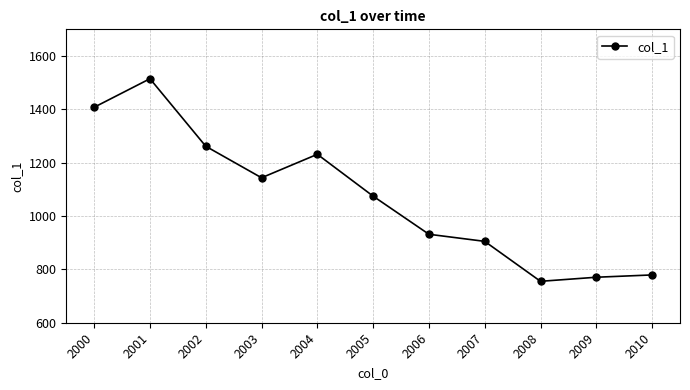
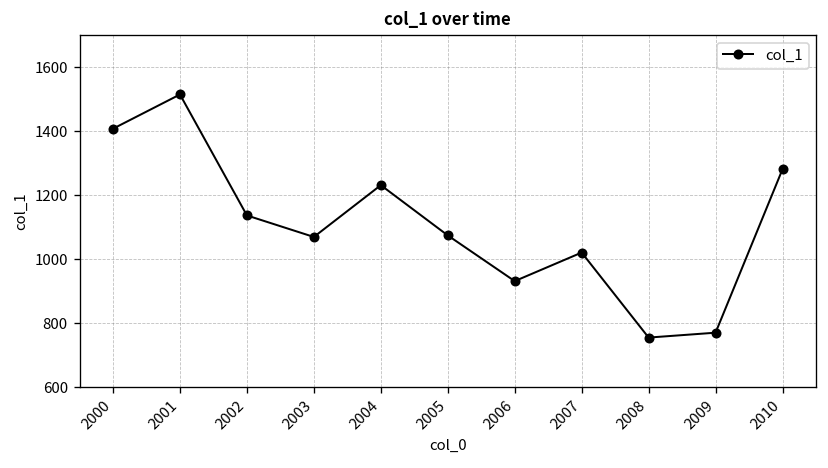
  {
    "2000": 1410,
    "2001": 1510,
-   "2002": 1260,
-   "2003": 1140,
+   "2002": 1140,
+   "2003": 1070,
    "2004": 1230,
    "2005": 1070,
    "2006": 930,
-   "2007": 910,
+   "2007": 1020,
    "2008": 760,
    "2009": 770,
-   "2010": 780
+   "2010": 1280
  }
